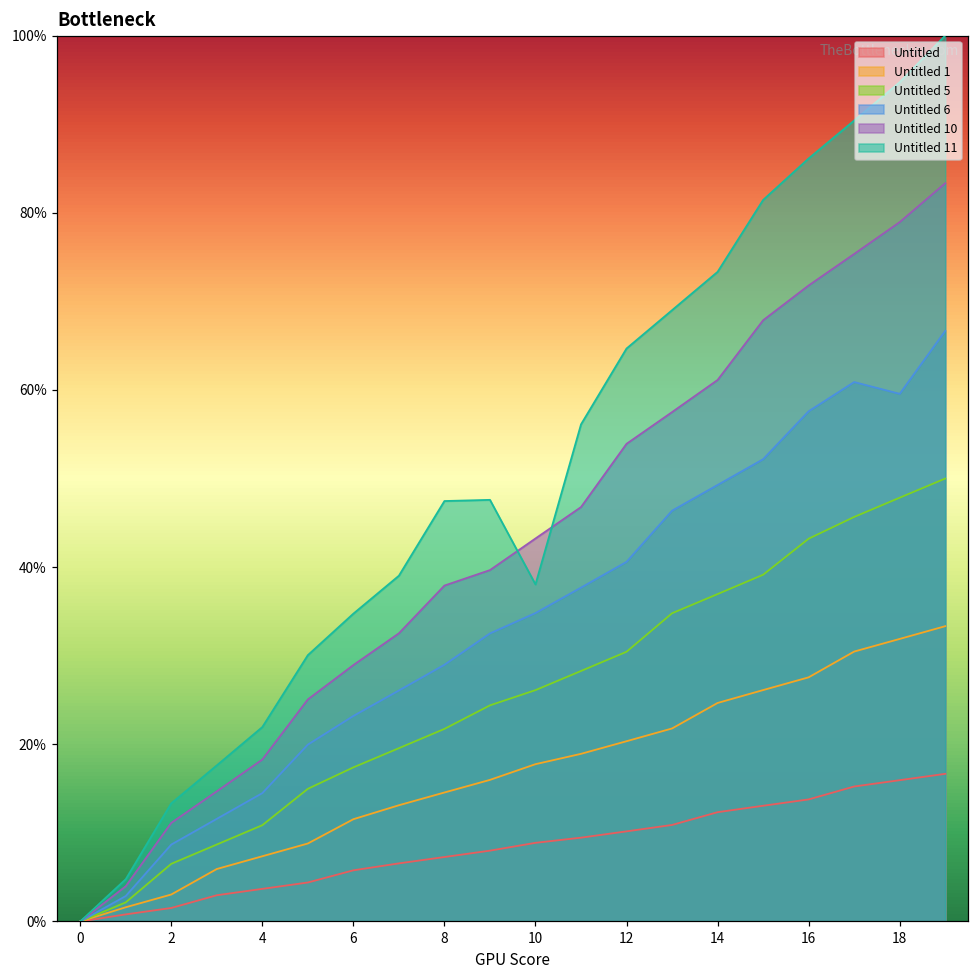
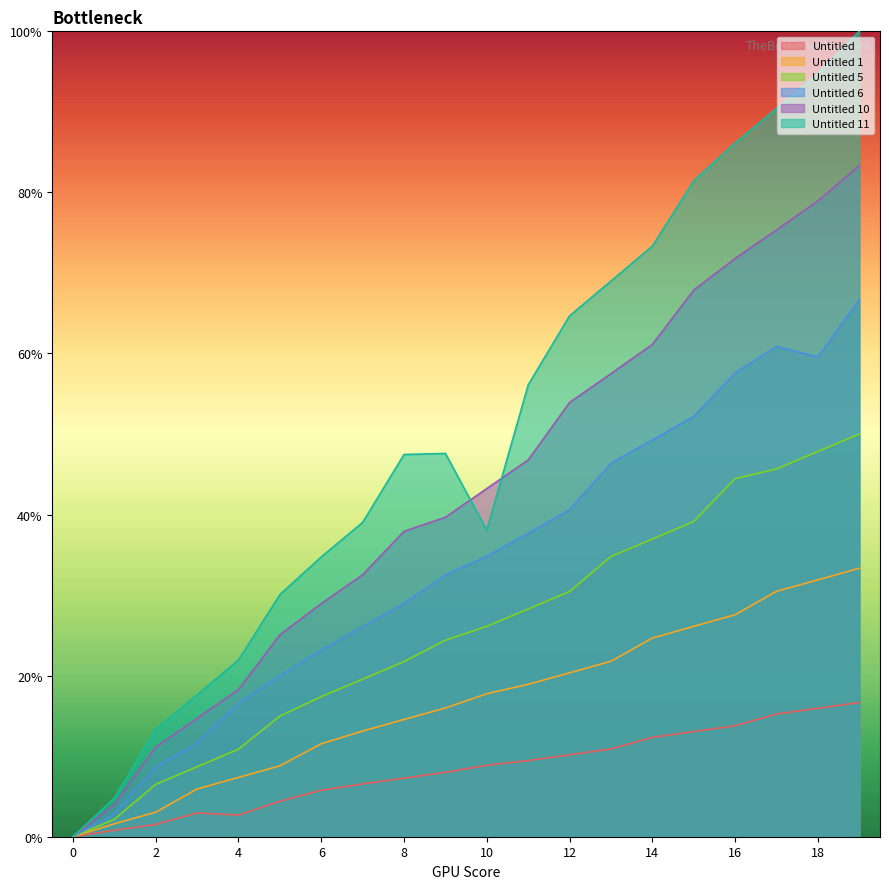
  {
    "Untitled": {
      "2": "2%",
-     "4": "4%",
+     "4": "3%",
      "6": "6%",
      "8": "7%",
      "10": "9%",
      "12": "10%",
      "14": "12%",
      "16": "14%",
      "18": "16%"
    },
    "Untitled 1": {
      "2": "3%",
      "4": "7%",
      "6": "12%",
      "8": "15%",
      "10": "18%",
      "12": "20%",
      "14": "25%",
      "16": "28%",
      "18": "32%"
    },
    "Untitled 5": {
      "2": "7%",
      "4": "11%",
      "6": "17%",
      "8": "22%",
      "10": "26%",
      "12": "30%",
      "14": "37%",
-     "16": "43%",
+     "16": "44%",
      "18": "48%"
    },
    "Untitled 6": {
      "2": "9%",
-     "4": "14%",
+     "4": "17%",
      "6": "23%",
      "8": "29%",
      "10": "35%",
      "12": "41%",
      "14": "49%",
      "16": "58%",
      "18": "60%"
    },
    "Untitled 10": {
      "2": "11%",
      "4": "18%",
      "6": "29%",
      "8": "38%",
      "10": "43%",
      "12": "54%",
      "14": "61%",
      "16": "72%",
      "18": "79%"
    },
    "Untitled 11": {
      "2": "13%",
      "4": "22%",
      "6": "35%",
      "8": "47%",
      "10": "38%",
      "12": "65%",
      "14": "73%",
      "16": "86%"
    }
  }
